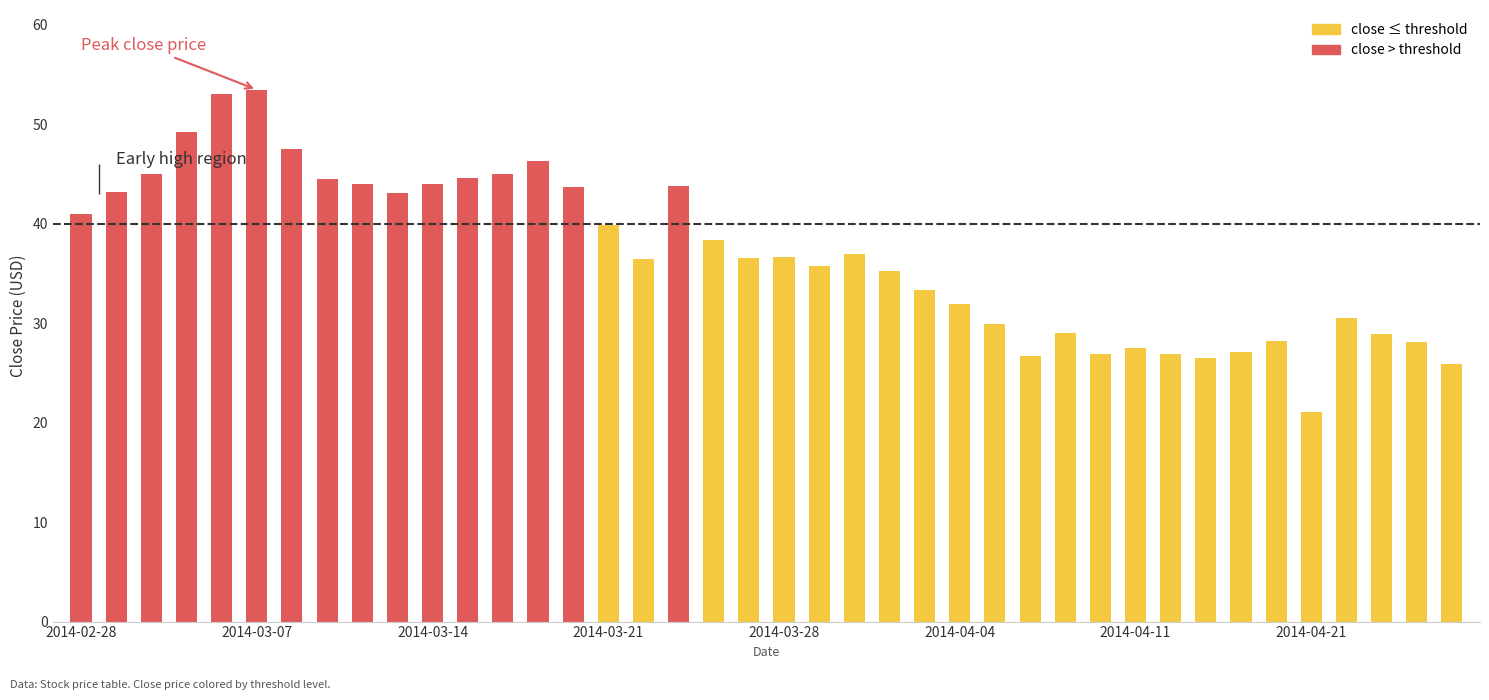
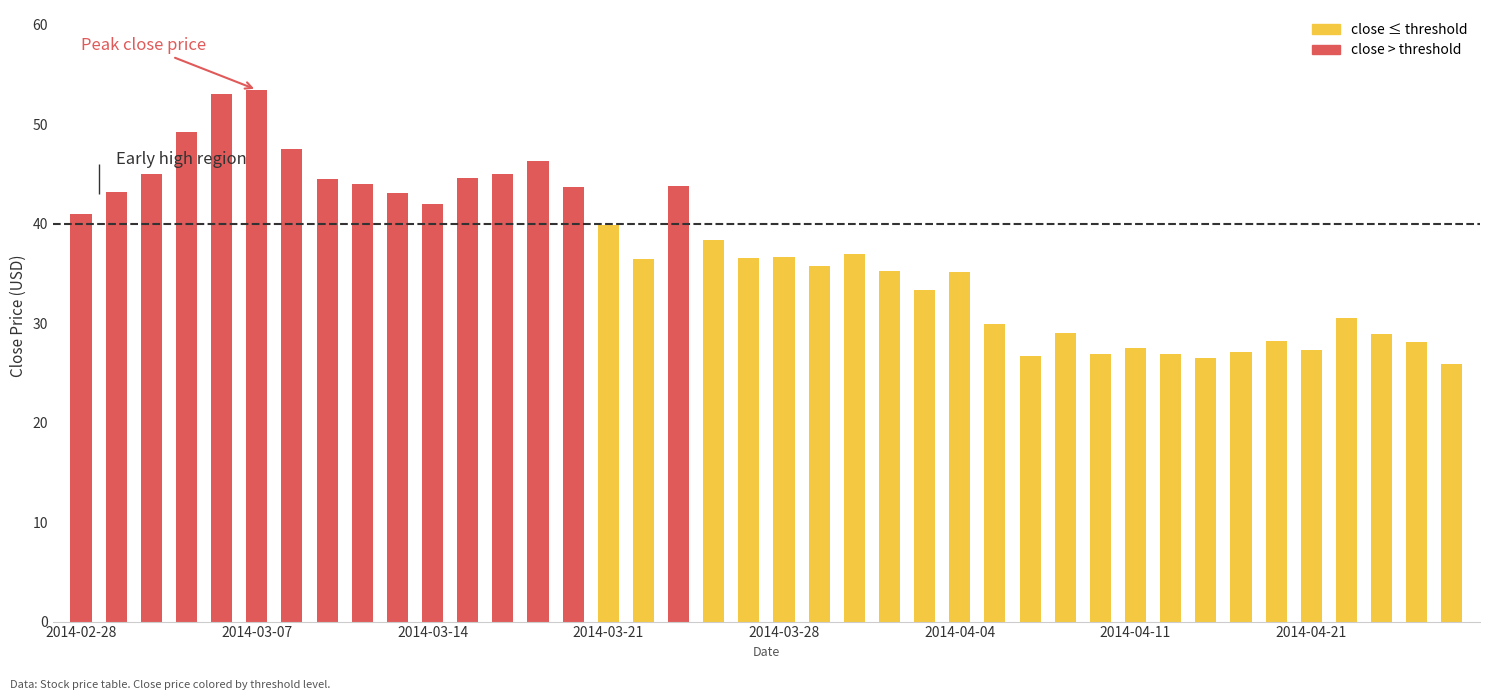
  {
    "2014-02-28": 41,
    "2014-03-07": 53,
-   "2014-03-14": 44,
+   "2014-03-14": 42,
    "2014-03-21": 40,
    "2014-03-28": 37,
-   "2014-04-04": 32,
+   "2014-04-04": 35,
    "2014-04-11": 28,
-   "2014-04-21": 21
+   "2014-04-21": 27
  }
